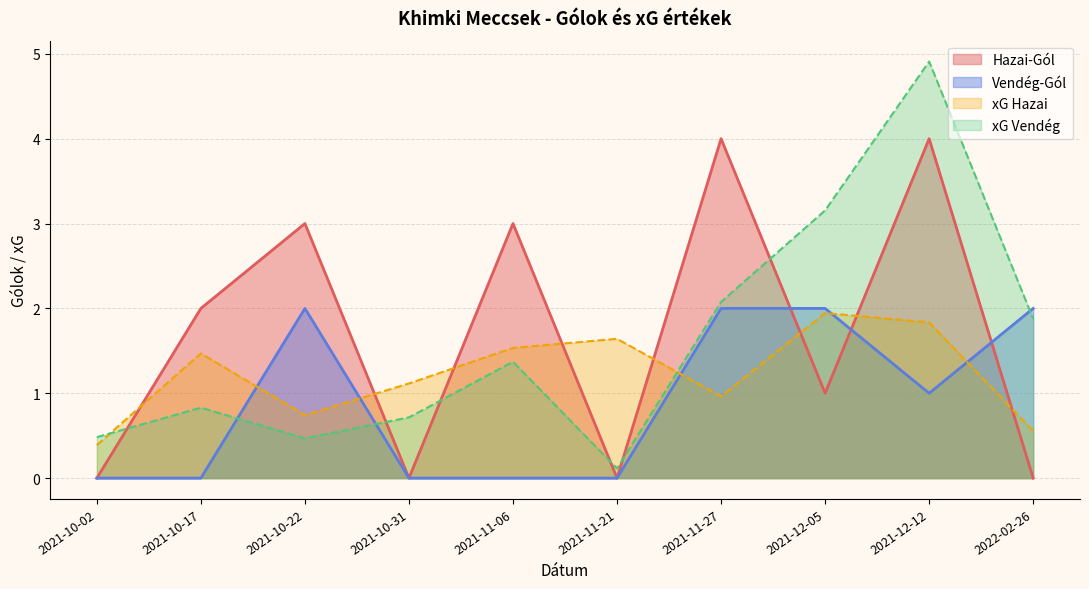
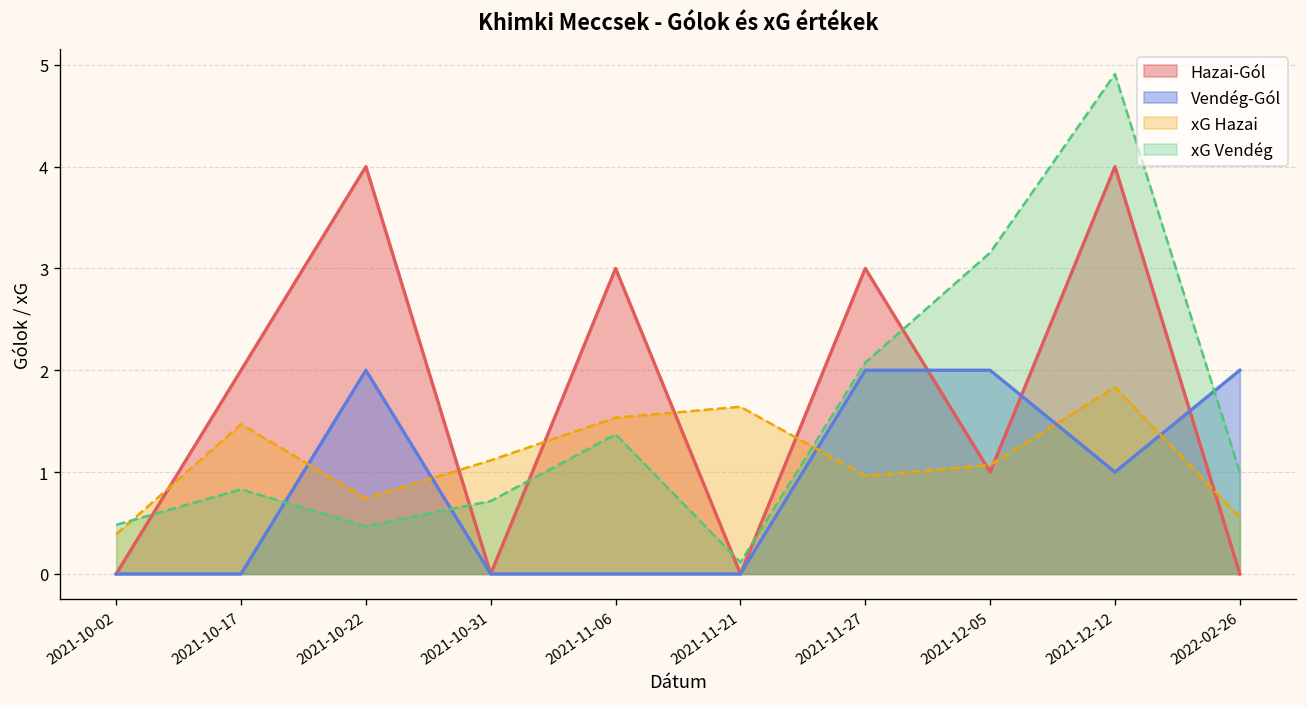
  {
    "Hazai-Gól": {
      "2021-10-17": 2,
-     "2021-10-22": 3,
+     "2021-10-22": 4,
      "2021-11-06": 3,
-     "2021-11-27": 4,
+     "2021-11-27": 3,
      "2021-12-05": 1,
      "2021-12-12": 4,
      "2022-02-26": 0
    },
    "Vendég-Gól": {
      "2021-10-17": 0.0,
      "2021-10-22": 2.0,
      "2021-11-06": 0.0,
      "2021-11-27": 2.0,
      "2021-12-05": 2.0,
      "2021-12-12": 1.0,
      "2022-02-26": 2.0
    },
    "xG Hazai": {
      "2021-10-02": 0.4,
      "2021-10-17": 1.5,
      "2021-10-22": 0.7,
      "2021-10-31": 1.1,
      "2021-11-06": 1.5,
      "2021-11-21": 1.6,
      "2021-11-27": 1.0,
-     "2021-12-05": 1.9,
+     "2021-12-05": 1.1,
      "2021-12-12": 1.8,
      "2022-02-26": 0.6
    },
    "xG Vendég": {
      "2021-10-02": 0.5,
      "2021-10-17": 0.8,
      "2021-10-22": 0.5,
      "2021-10-31": 0.7,
      "2021-11-06": 1.4,
      "2021-11-21": 0.1,
      "2021-11-27": 2.1,
      "2021-12-05": 3.2,
      "2021-12-12": 4.9,
-     "2022-02-26": 1.9
+     "2022-02-26": 1.0
    }
  }
